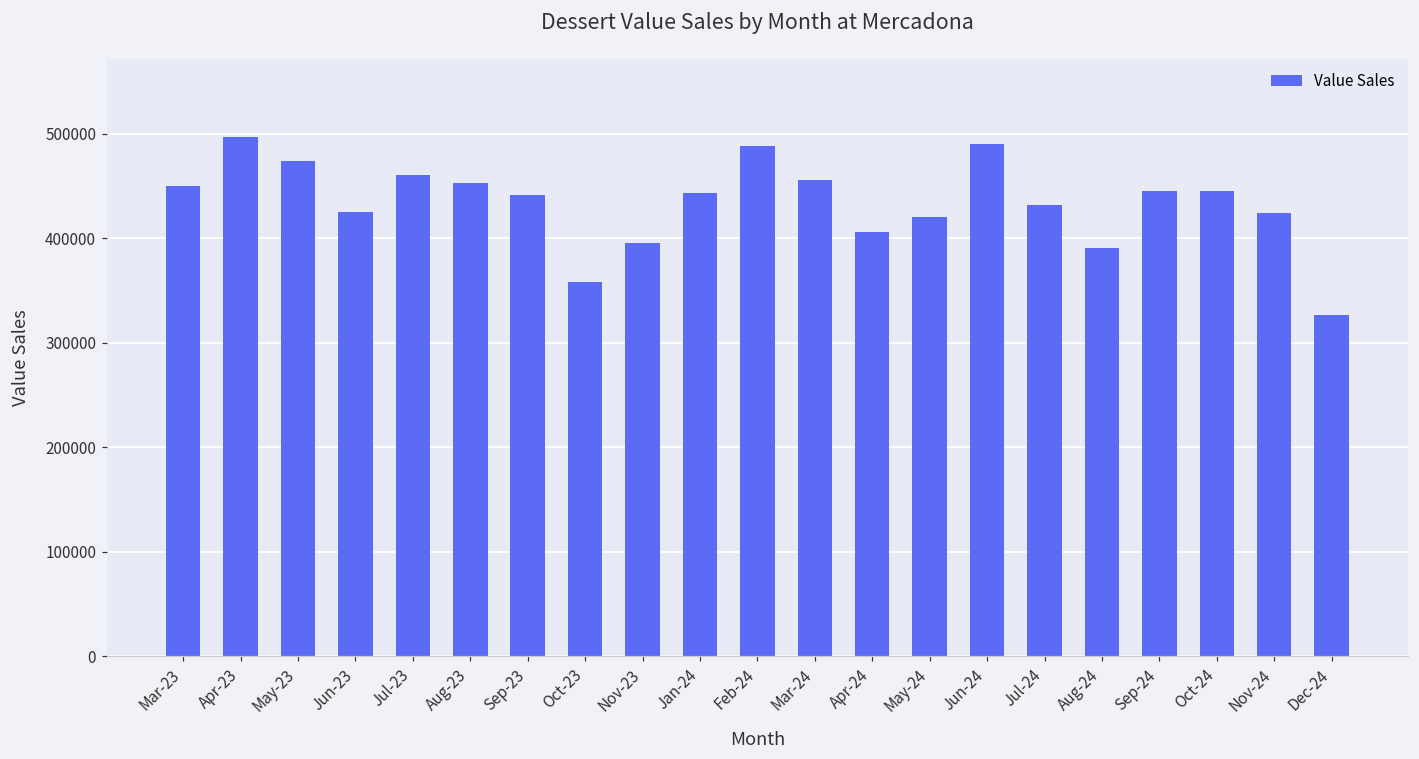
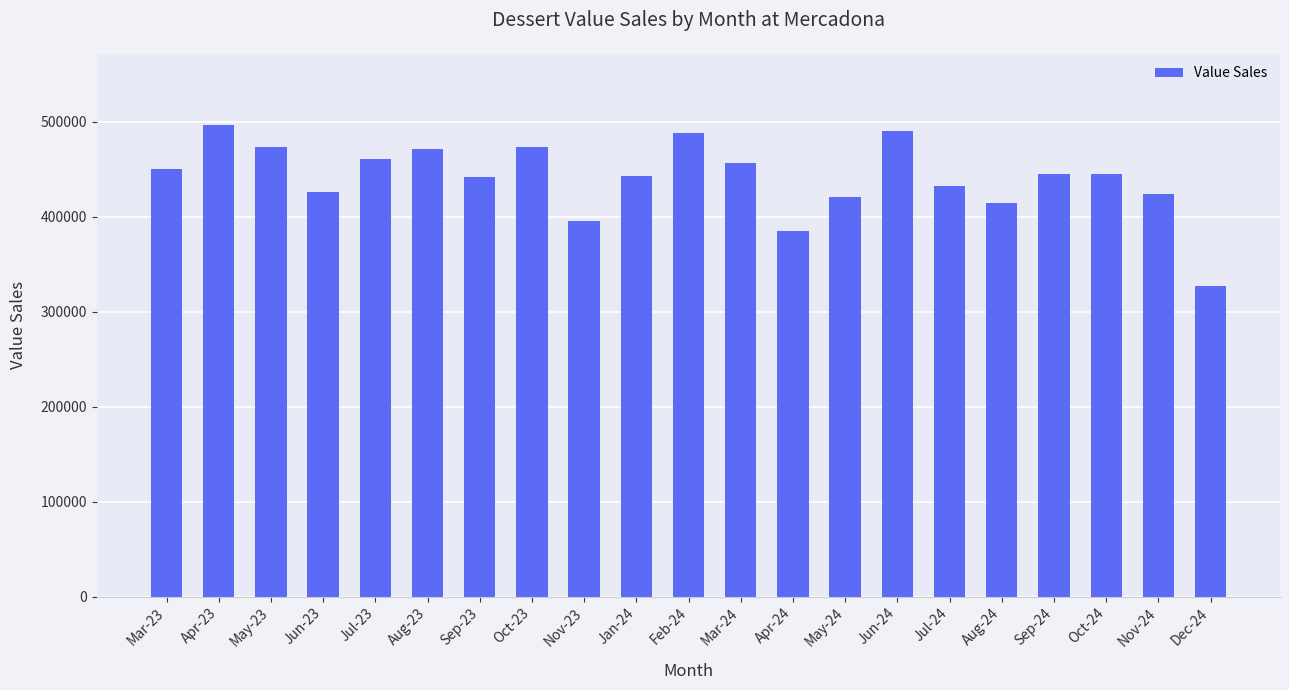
  {
    "Mar-23": 450000,
    "Apr-23": 500000,
    "May-23": 470000,
    "Jun-23": 430000,
    "Jul-23": 460000,
-   "Aug-23": 450000,
+   "Aug-23": 470000,
    "Sep-23": 440000,
-   "Oct-23": 360000,
+   "Oct-23": 470000,
    "Nov-23": 400000,
    "Jan-24": 440000,
    "Feb-24": 490000,
    "Mar-24": 460000,
-   "Apr-24": 410000,
+   "Apr-24": 390000,
    "May-24": 420000,
    "Jun-24": 490000,
    "Jul-24": 430000,
-   "Aug-24": 390000,
+   "Aug-24": 410000,
    "Sep-24": 450000,
    "Oct-24": 450000,
    "Nov-24": 420000,
    "Dec-24": 330000
  }
